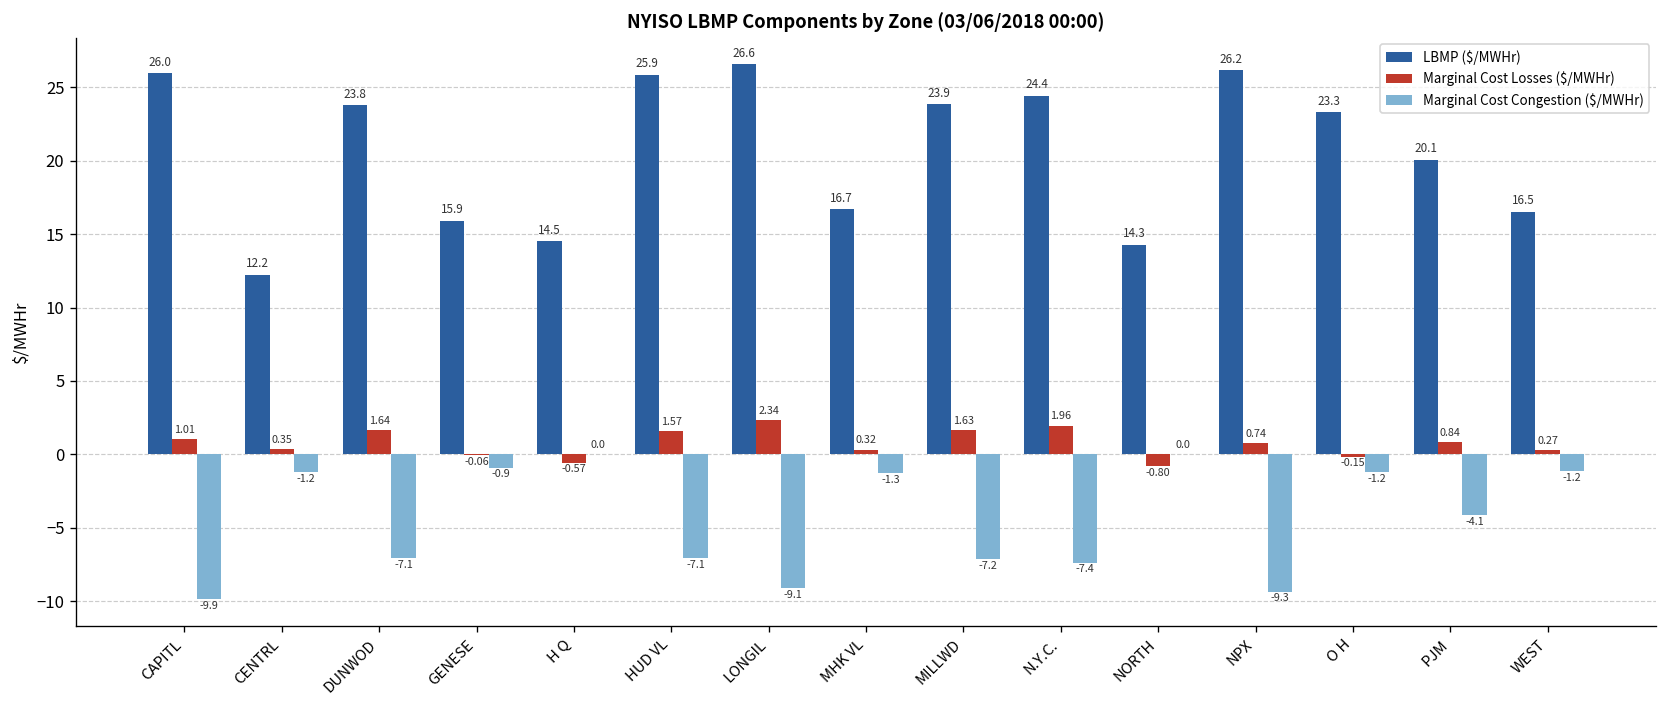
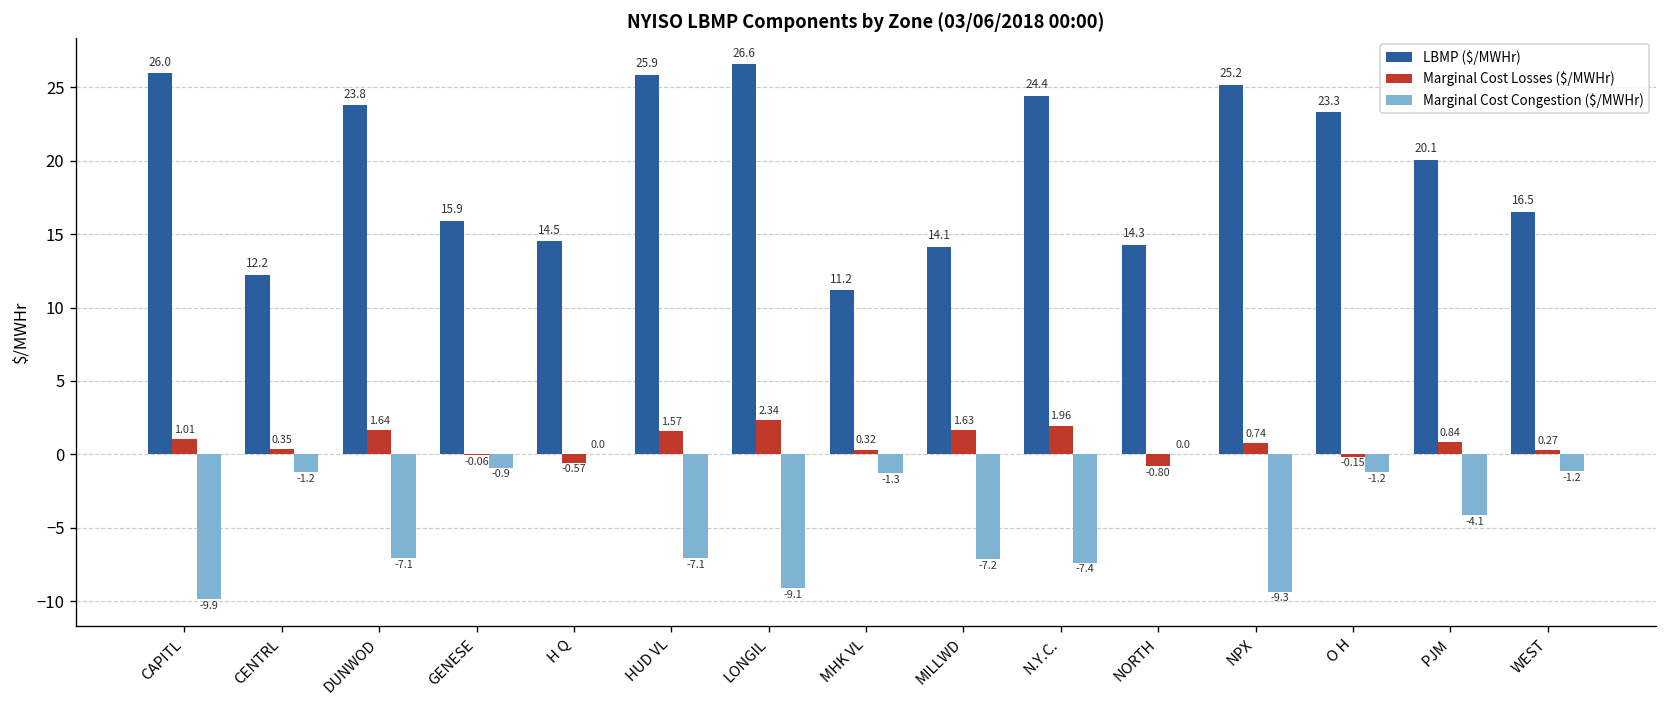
  {
    "LBMP ($/MWHr)": {
      "CAPITL": 26.0,
      "CENTRL": 12.2,
      "DUNWOD": 23.8,
      "GENESE": 15.9,
      "H Q": 14.5,
      "HUD VL": 25.9,
      "LONGIL": 26.6,
-     "MHK VL": 16.7,
-     "MILLWD": 23.9,
+     "MHK VL": 11.2,
+     "MILLWD": 14.1,
      "N.Y.C.": 24.4,
      "NORTH": 14.3,
-     "NPX": 26.2,
+     "NPX": 25.2,
      "O H": 23.3,
      "PJM": 20.1,
      "WEST": 16.5
    },
    "Marginal Cost Losses ($/MWHr)": {
      "CAPITL": 1.01,
      "CENTRL": 0.35,
      "DUNWOD": 1.64,
      "GENESE": -0.06,
      "H Q": -0.57,
      "HUD VL": 1.57,
      "LONGIL": 2.34,
      "MHK VL": 0.32,
      "MILLWD": 1.63,
      "N.Y.C.": 1.96,
      "NORTH": -0.80,
      "NPX": 0.74,
      "O H": -0.15,
      "PJM": 0.84,
      "WEST": 0.27
    },
    "Marginal Cost Congestion ($/MWHr)": {
      "CAPITL": -9.9,
      "CENTRL": -1.2,
      "DUNWOD": -7.1,
      "GENESE": -0.9,
      "H Q": 0.0,
      "HUD VL": -7.1,
      "LONGIL": -9.1,
      "MHK VL": -1.3,
      "MILLWD": -7.2,
      "N.Y.C.": -7.4,
      "NORTH": 0.0,
      "NPX": -9.3,
      "O H": -1.2,
      "PJM": -4.1,
      "WEST": -1.2
    }
  }
